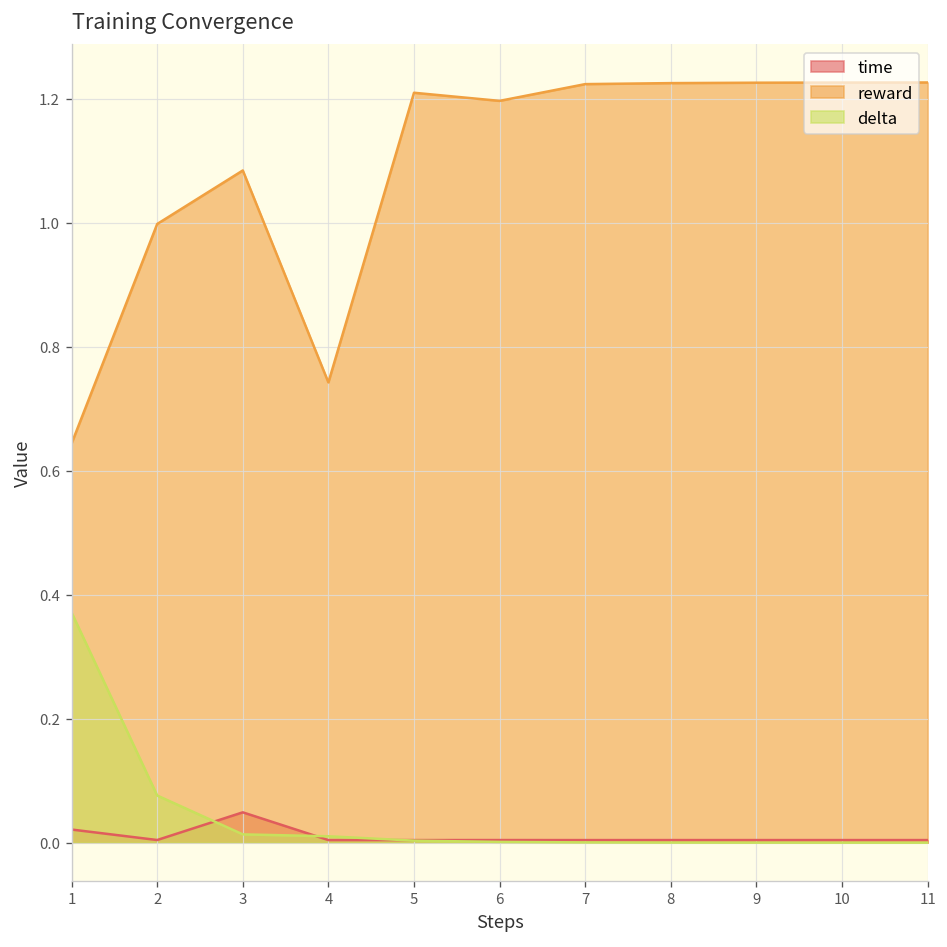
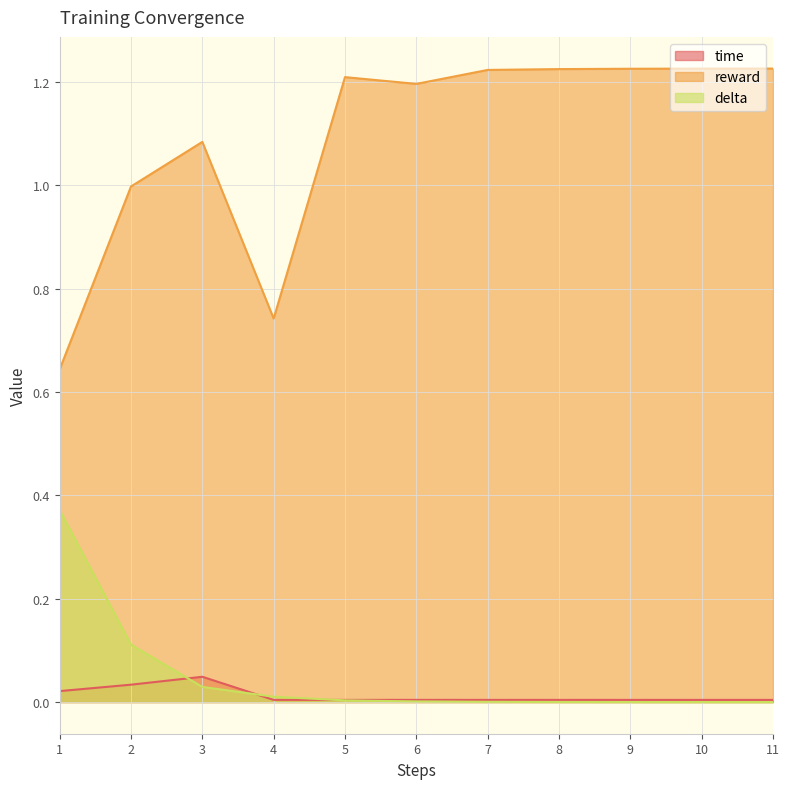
  {
    "time": {
      "1": 0.02,
-     "2": 0.00,
+     "2": 0.03,
      "3": 0.05,
      "4": 0.00
    },
    "reward": {
      "1": 0.64,
      "2": 1.00,
      "3": 1.08,
      "4": 0.74,
      "5": 1.21,
      "6": 1.20,
      "7": 1.22,
      "8": 1.23,
      "9": 1.23,
      "11": 1.23
    },
    "delta": {
      "1": 0.37,
-     "2": 0.08,
-     "3": 0.01,
+     "2": 0.11,
+     "3": 0.03,
      "4": 0.01
    }
  }
